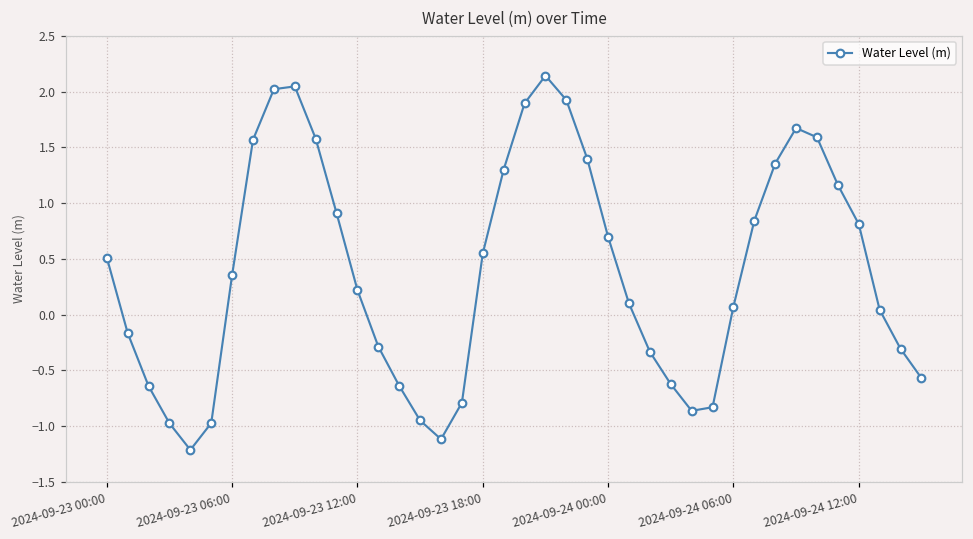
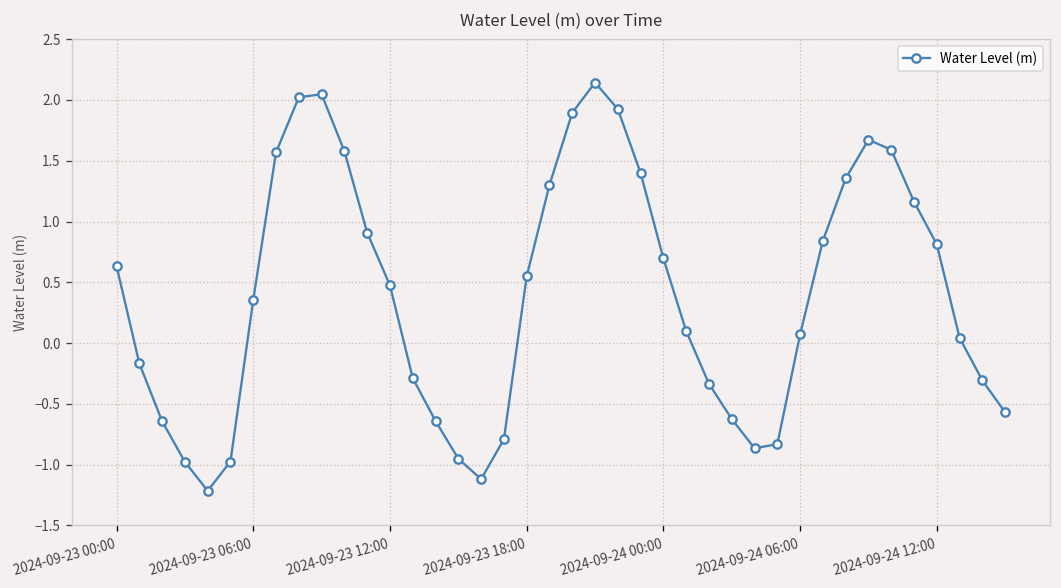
  {
-   "2024-09-23 00:00": 0.51,
+   "2024-09-23 00:00": 0.63,
    "2024-09-23 06:00": 0.36,
-   "2024-09-23 12:00": 0.22,
+   "2024-09-23 12:00": 0.47,
    "2024-09-23 18:00": 0.55,
    "2024-09-24 00:00": 0.70,
    "2024-09-24 06:00": 0.07,
    "2024-09-24 12:00": 0.81
  }
